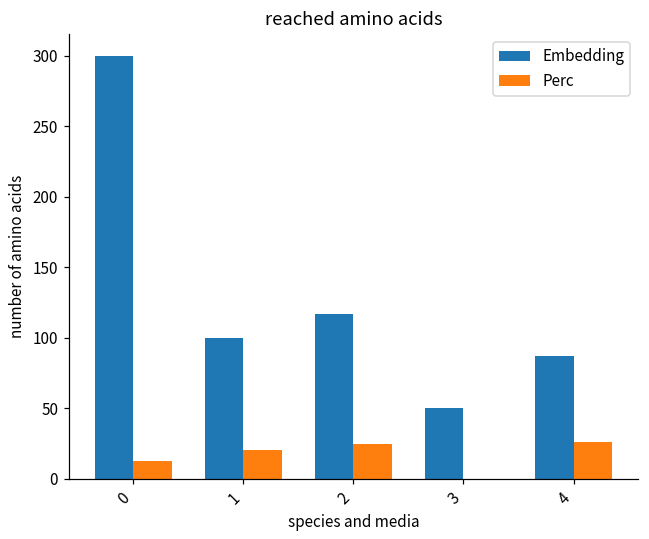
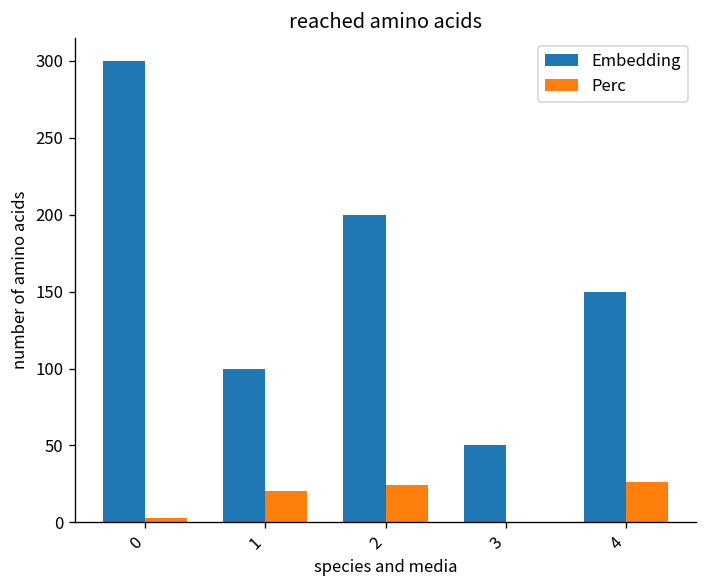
  {
    "Embedding": {
      "0": 300,
      "1": 100,
-     "2": 117,
+     "2": 200,
      "3": 50,
-     "4": 87
+     "4": 150
    },
    "Perc": {
-     "0": 13,
+     "0": 3,
      "1": 21,
      "2": 24,
      "3": 0,
      "4": 26
    }
  }
